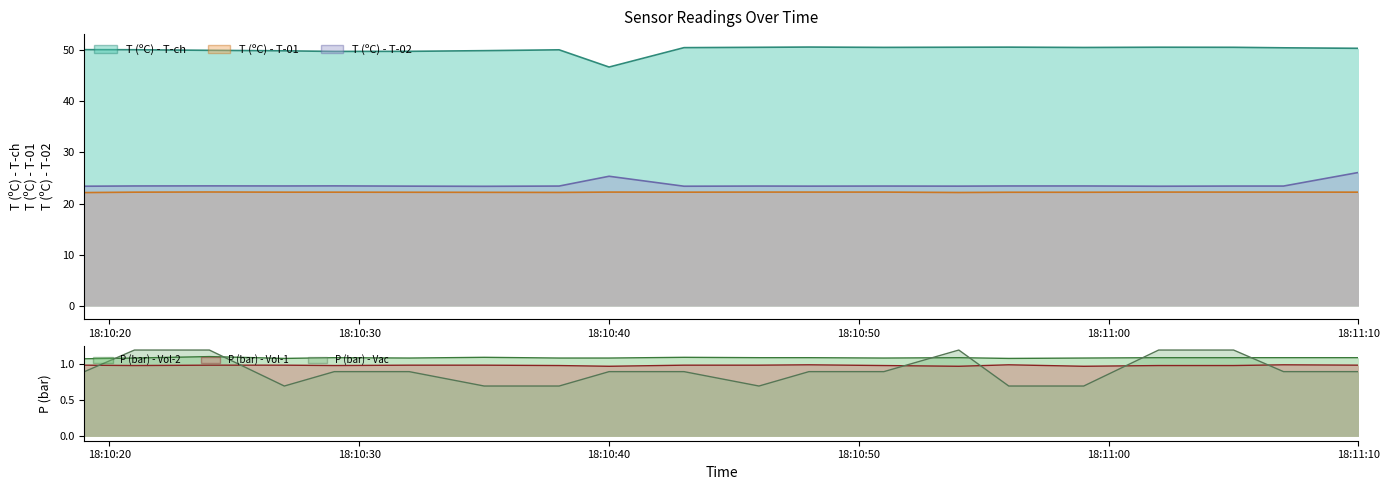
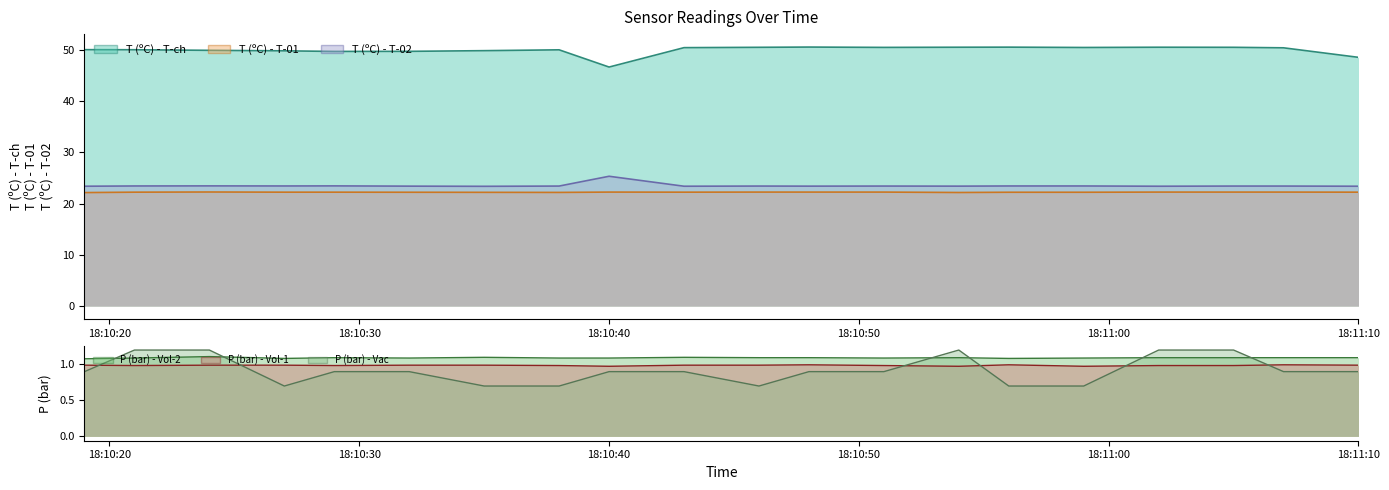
  {
    "Sensor Readings Over Time": {
      "T (ºC) - T-ch": {
        "18:10:40": 47,
-       "18:11:10": 50
+       "18:11:10": 49
      },
      "T (ºC) - T-01": {
        "18:10:40": 22,
        "18:11:10": 22
      },
      "T (ºC) - T-02": {
        "18:10:40": 25,
-       "18:11:10": 26
+       "18:11:10": 23
      }
    }
  }
